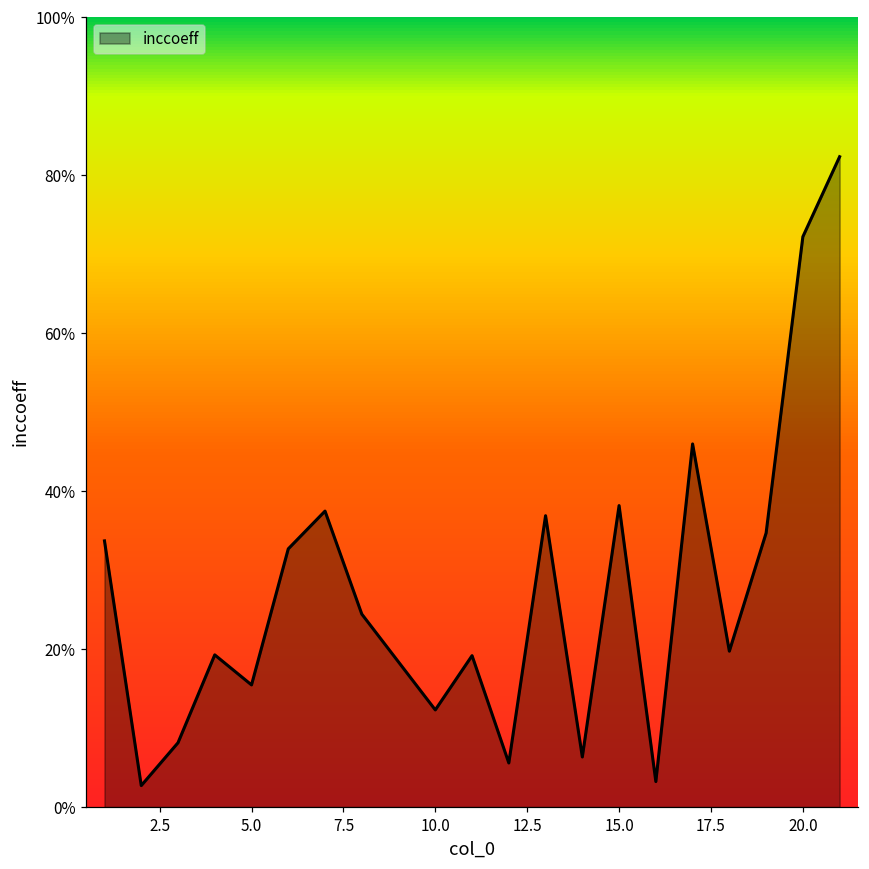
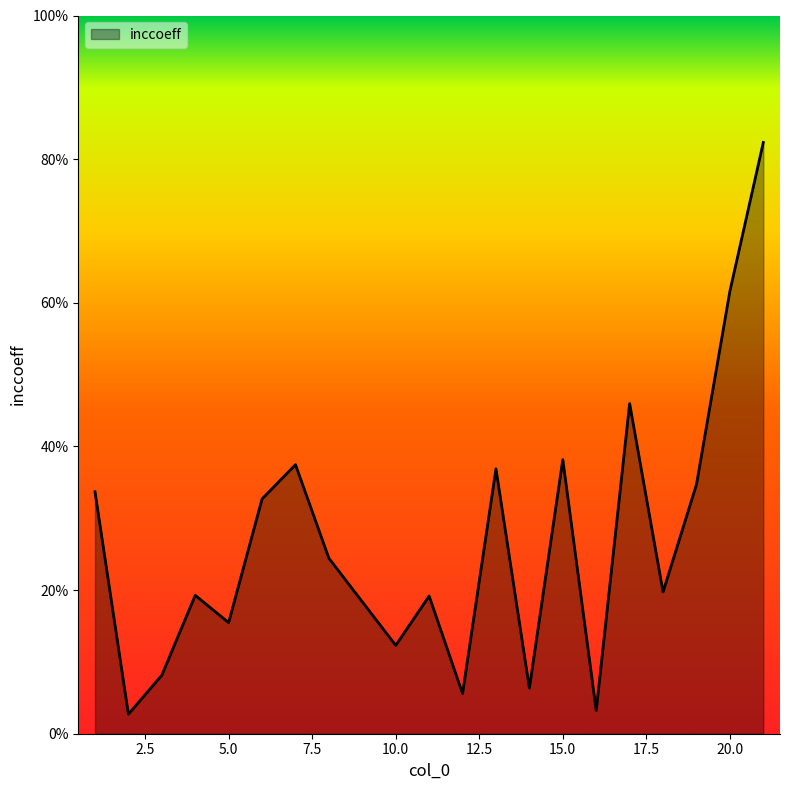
  {
    "5.0": "15%",
    "10.0": "12%",
    "15.0": "38%",
-   "20.0": "72%"
+   "20.0": "62%"
  }
